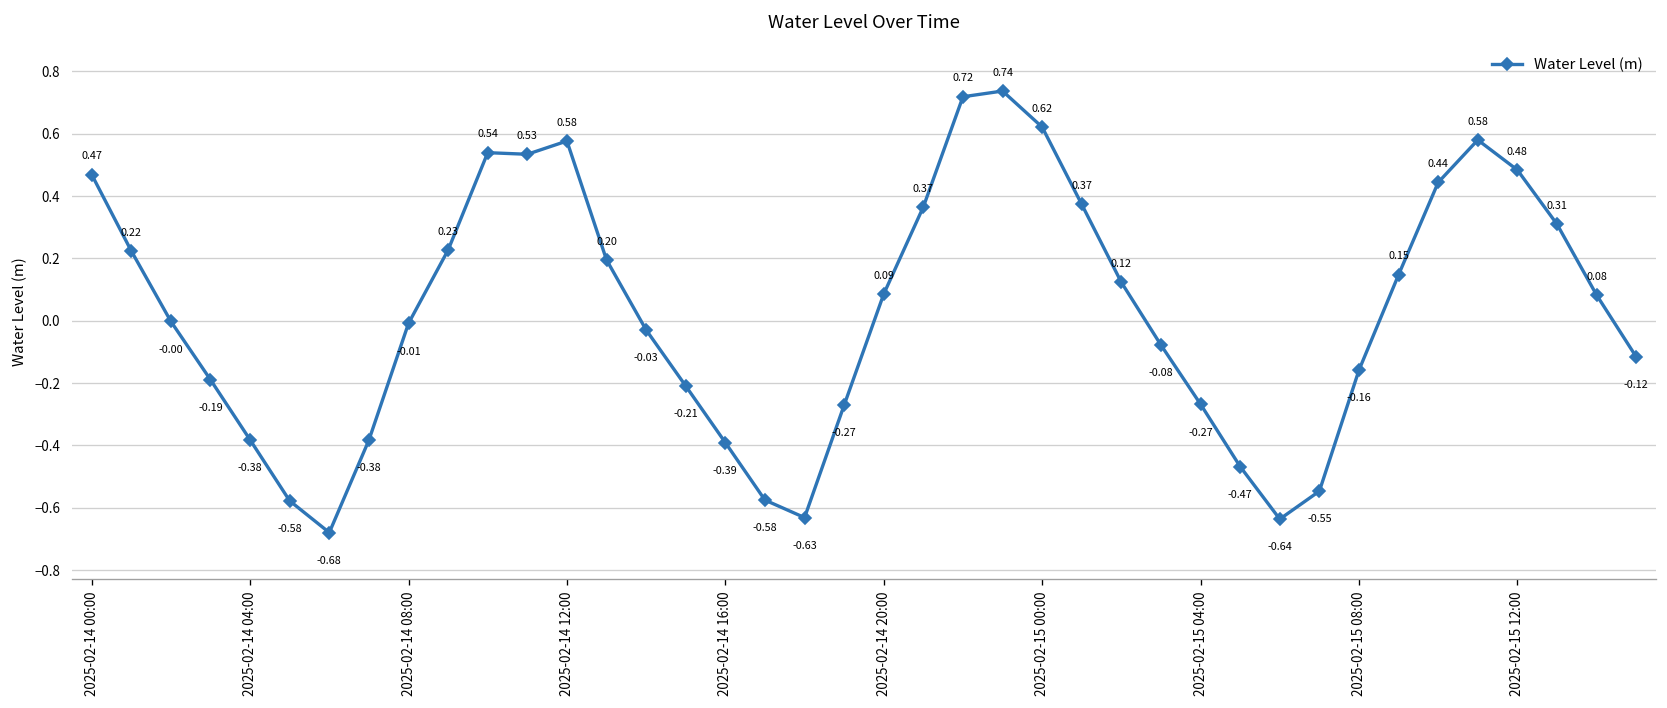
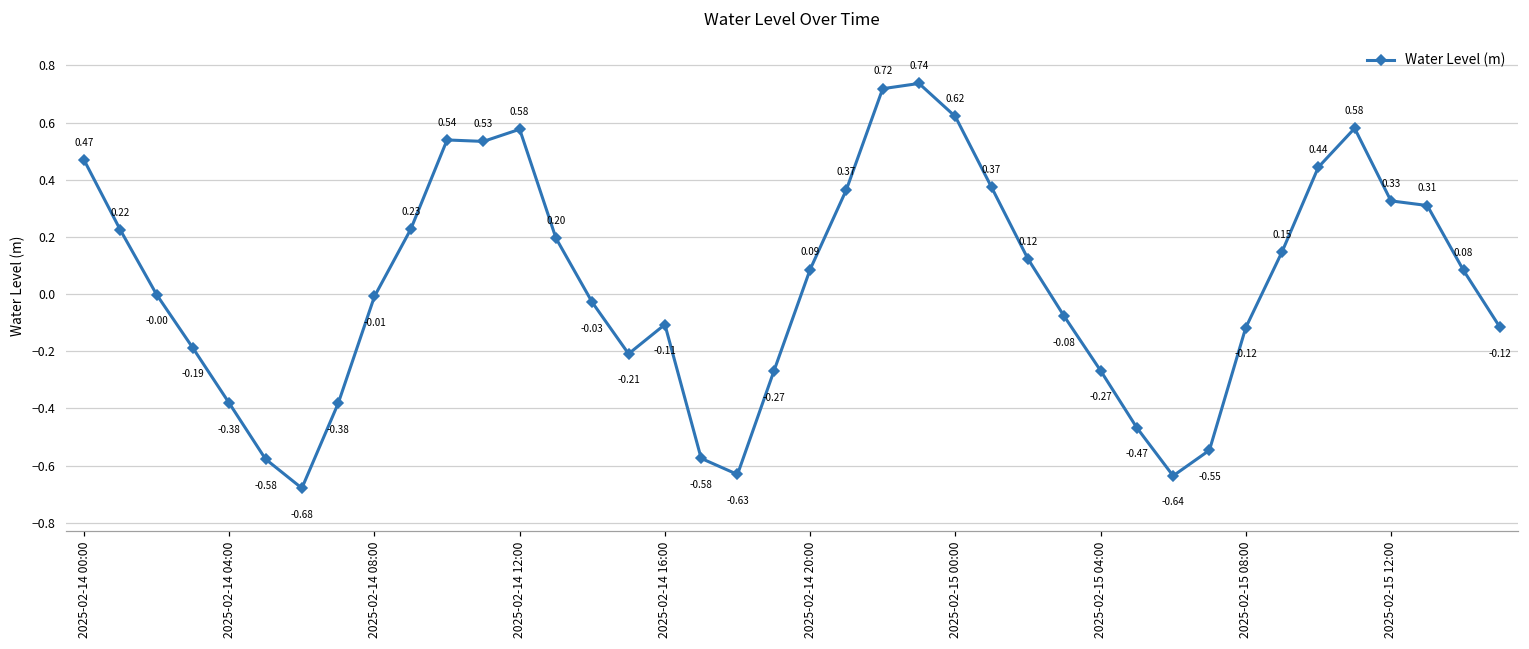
  {
    "2025-02-14 00:00": 0.47,
    "2025-02-14 04:00": -0.38,
    "2025-02-14 08:00": -0.01,
    "2025-02-14 12:00": 0.58,
-   "2025-02-14 16:00": -0.39,
+   "2025-02-14 16:00": -0.11,
    "2025-02-14 20:00": 0.09,
    "2025-02-15 00:00": 0.62,
    "2025-02-15 04:00": -0.27,
-   "2025-02-15 08:00": -0.16,
-   "2025-02-15 12:00": 0.48
+   "2025-02-15 08:00": -0.12,
+   "2025-02-15 12:00": 0.33
  }
